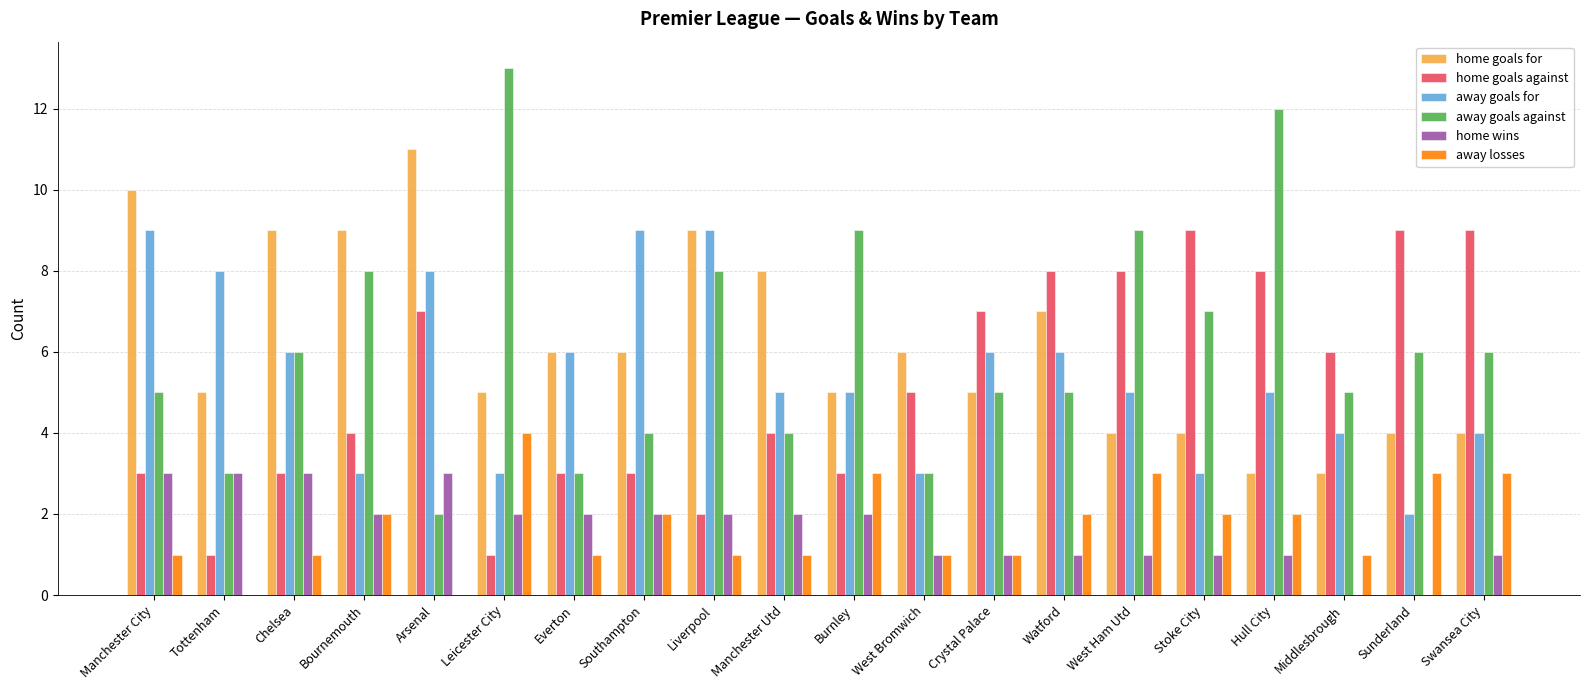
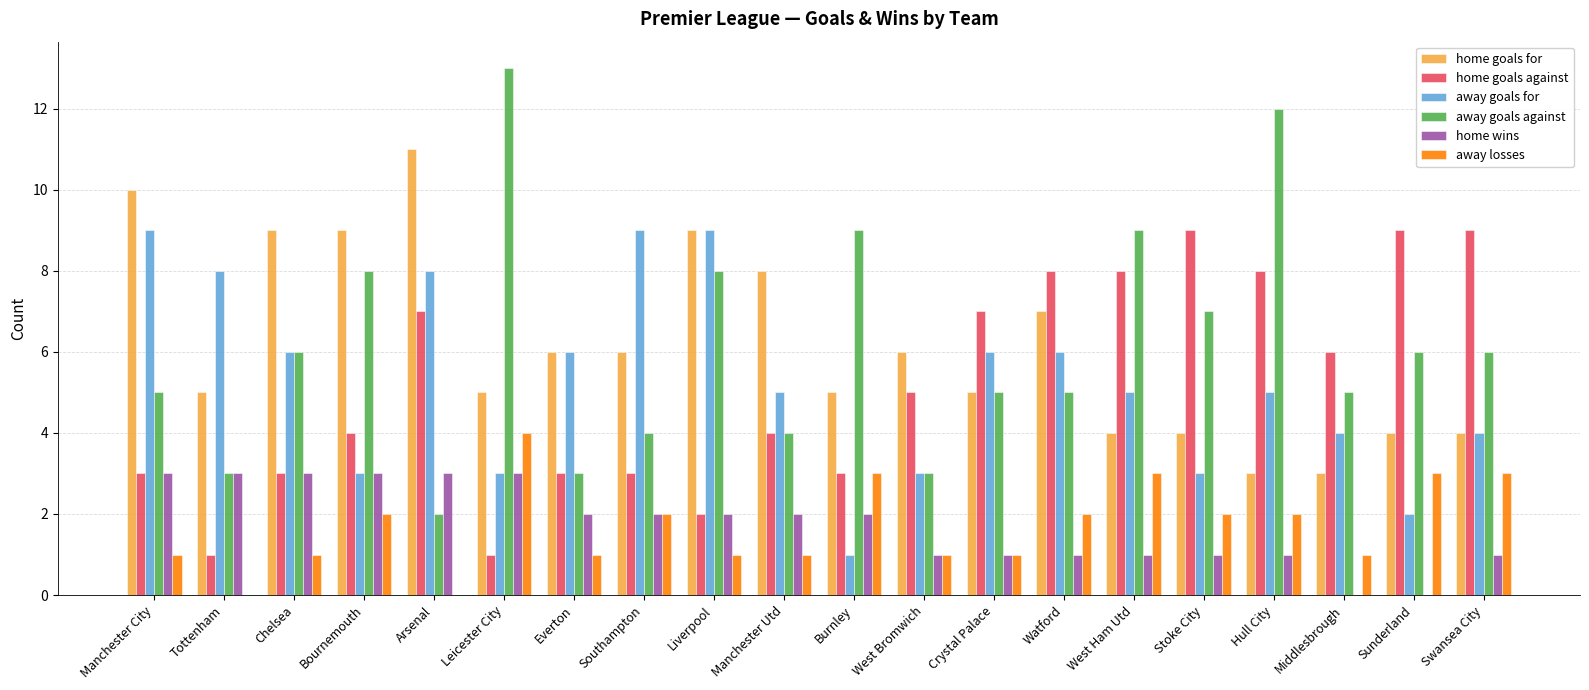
  {
    "home goals for": {
      "Manchester City": 10,
      "Tottenham": 5,
      "Chelsea": 9,
      "Bournemouth": 9,
      "Arsenal": 11,
      "Leicester City": 5,
      "Everton": 6,
      "Southampton": 6,
      "Liverpool": 9,
      "Manchester Utd": 8,
      "Burnley": 5,
      "West Bromwich": 6,
      "Crystal Palace": 5,
      "Watford": 7,
      "West Ham Utd": 4,
      "Stoke City": 4,
      "Hull City": 3,
      "Middlesbrough": 3,
      "Sunderland": 4,
      "Swansea City": 4
    },
    "home goals against": {
      "Manchester City": 3,
      "Tottenham": 1,
      "Chelsea": 3,
      "Bournemouth": 4,
      "Arsenal": 7,
      "Leicester City": 1,
      "Everton": 3,
      "Southampton": 3,
      "Liverpool": 2,
      "Manchester Utd": 4,
      "Burnley": 3,
      "West Bromwich": 5,
      "Crystal Palace": 7,
      "Watford": 8,
      "West Ham Utd": 8,
      "Stoke City": 9,
      "Hull City": 8,
      "Middlesbrough": 6,
      "Sunderland": 9,
      "Swansea City": 9
    },
    "away goals for": {
      "Manchester City": 9,
      "Tottenham": 8,
      "Chelsea": 6,
      "Bournemouth": 3,
      "Arsenal": 8,
      "Leicester City": 3,
      "Everton": 6,
      "Southampton": 9,
      "Liverpool": 9,
      "Manchester Utd": 5,
-     "Burnley": 5,
+     "Burnley": 1,
      "West Bromwich": 3,
      "Crystal Palace": 6,
      "Watford": 6,
      "West Ham Utd": 5,
      "Stoke City": 3,
      "Hull City": 5,
      "Middlesbrough": 4,
      "Sunderland": 2,
      "Swansea City": 4
    },
    "away goals against": {
      "Manchester City": 5,
      "Tottenham": 3,
      "Chelsea": 6,
      "Bournemouth": 8,
      "Arsenal": 2,
      "Leicester City": 13,
      "Everton": 3,
      "Southampton": 4,
      "Liverpool": 8,
      "Manchester Utd": 4,
      "Burnley": 9,
      "West Bromwich": 3,
      "Crystal Palace": 5,
      "Watford": 5,
      "West Ham Utd": 9,
      "Stoke City": 7,
      "Hull City": 12,
      "Middlesbrough": 5,
      "Sunderland": 6,
      "Swansea City": 6
    },
    "home wins": {
      "Manchester City": 3,
      "Tottenham": 3,
      "Chelsea": 3,
-     "Bournemouth": 2,
+     "Bournemouth": 3,
      "Arsenal": 3,
-     "Leicester City": 2,
+     "Leicester City": 3,
      "Everton": 2,
      "Southampton": 2,
      "Liverpool": 2,
      "Manchester Utd": 2,
      "Burnley": 2,
      "West Bromwich": 1,
      "Crystal Palace": 1,
      "Watford": 1,
      "West Ham Utd": 1,
      "Stoke City": 1,
      "Hull City": 1,
      "Middlesbrough": 0,
      "Sunderland": 0,
      "Swansea City": 1
    },
    "away losses": {
      "Manchester City": 1,
      "Tottenham": 0,
      "Chelsea": 1,
      "Bournemouth": 2,
      "Arsenal": 0,
      "Leicester City": 4,
      "Everton": 1,
      "Southampton": 2,
      "Liverpool": 1,
      "Manchester Utd": 1,
      "Burnley": 3,
      "West Bromwich": 1,
      "Crystal Palace": 1,
      "Watford": 2,
      "West Ham Utd": 3,
      "Stoke City": 2,
      "Hull City": 2,
      "Middlesbrough": 1,
      "Sunderland": 3,
      "Swansea City": 3
    }
  }
